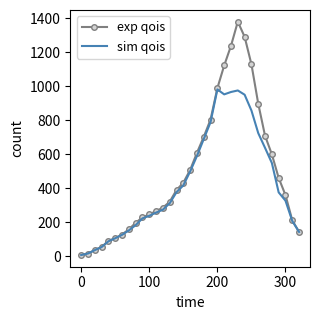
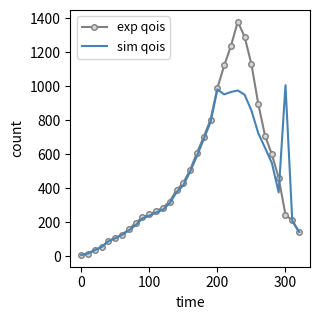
  {
    "exp qois": {
-     "300": 360
+     "300": 240
    },
    "sim qois": {
-     "300": 330
+     "300": 1010
    }
  }
